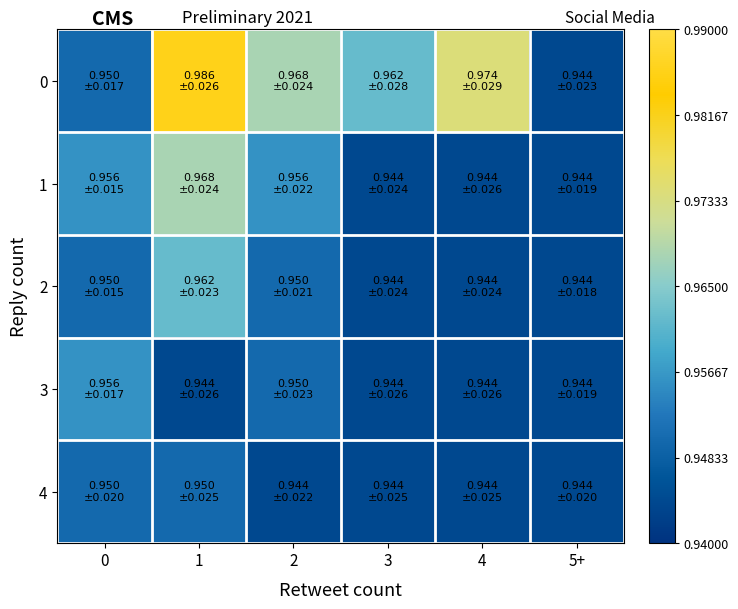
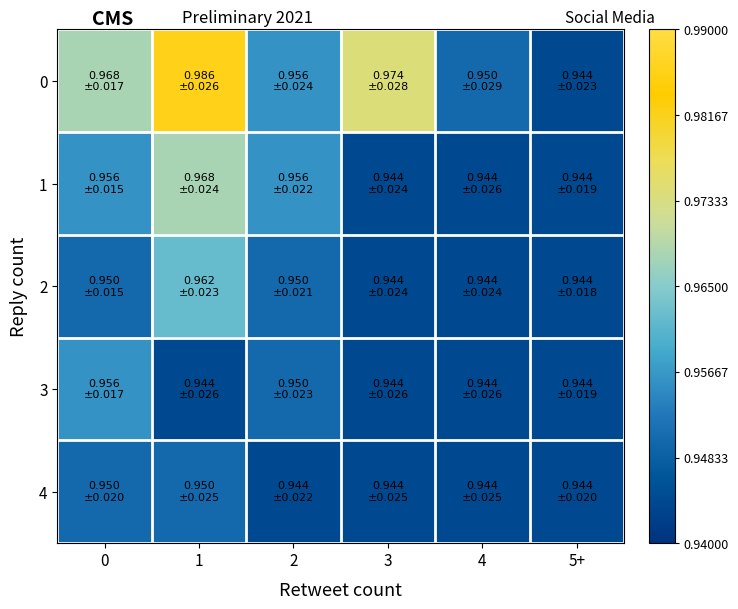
  {
    "0": {
-     "0": 0.950,
-     "2": 0.968,
-     "3": 0.962,
-     "4": 0.974
+     "0": 0.968,
+     "2": 0.956,
+     "3": 0.974,
+     "4": 0.950
    }
  }
